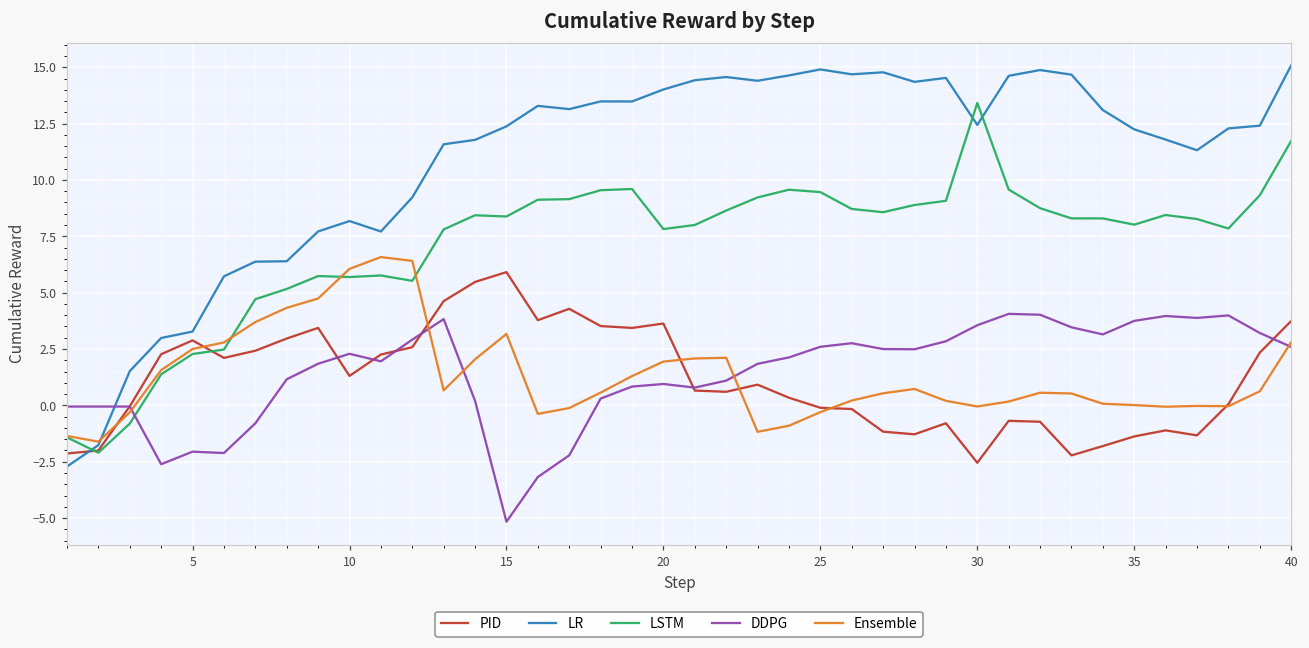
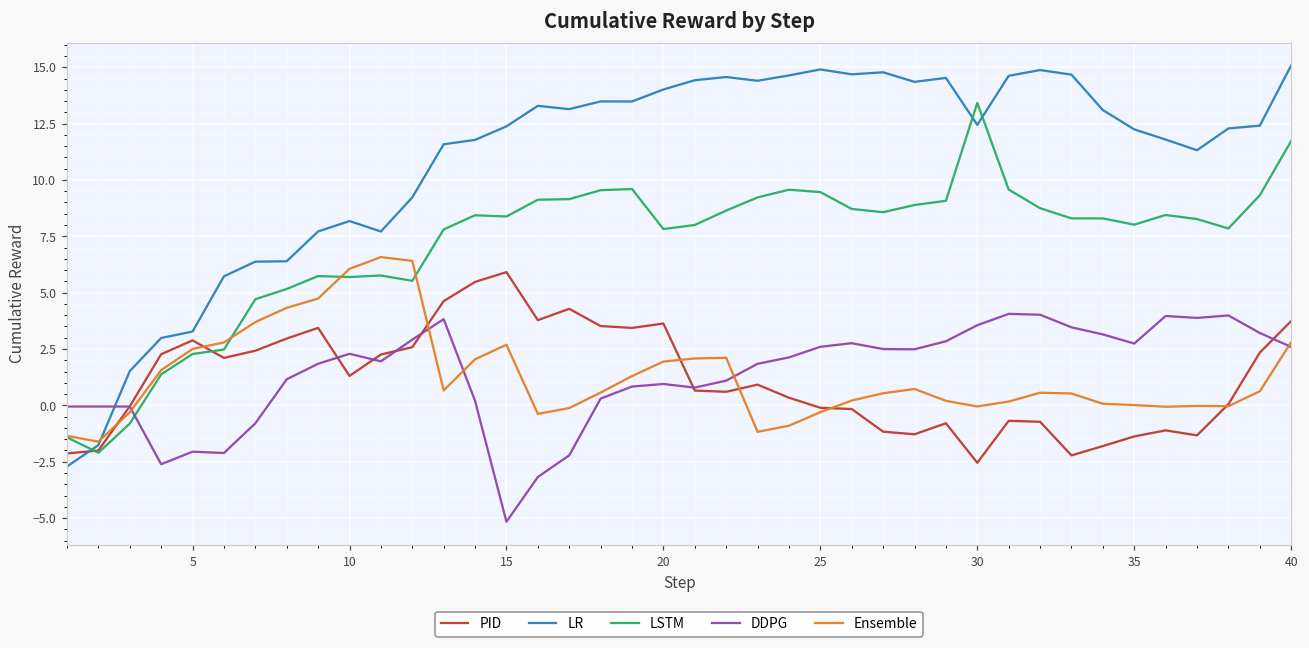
  {
    "PID": {
      "5": 2.9,
      "10": 1.3,
      "15": 5.9,
      "20": 3.6,
      "25": -0.1,
      "30": -2.5,
      "35": -1.4,
      "40": 3.7
    },
    "LR": {
      "5": 3.3,
      "10": 8.2,
      "15": 12.4,
      "20": 14.0,
      "25": 14.9,
      "30": 12.4,
      "35": 12.2,
      "40": 15.1
    },
    "LSTM": {
      "5": 2.3,
      "10": 5.7,
      "15": 8.4,
      "20": 7.8,
      "25": 9.5,
      "30": 13.4,
      "35": 8.0,
      "40": 11.7
    },
    "DDPG": {
      "5": -2.1,
      "10": 2.3,
      "15": -5.2,
      "20": 0.9,
      "25": 2.6,
      "30": 3.6,
-     "35": 3.7,
+     "35": 2.7,
      "40": 2.6
    },
    "Ensemble": {
      "5": 2.5,
      "10": 6.1,
-     "15": 3.2,
+     "15": 2.7,
      "20": 1.9,
      "25": -0.3,
      "30": -0.1,
      "35": 0.0,
      "40": 2.8
    }
  }
